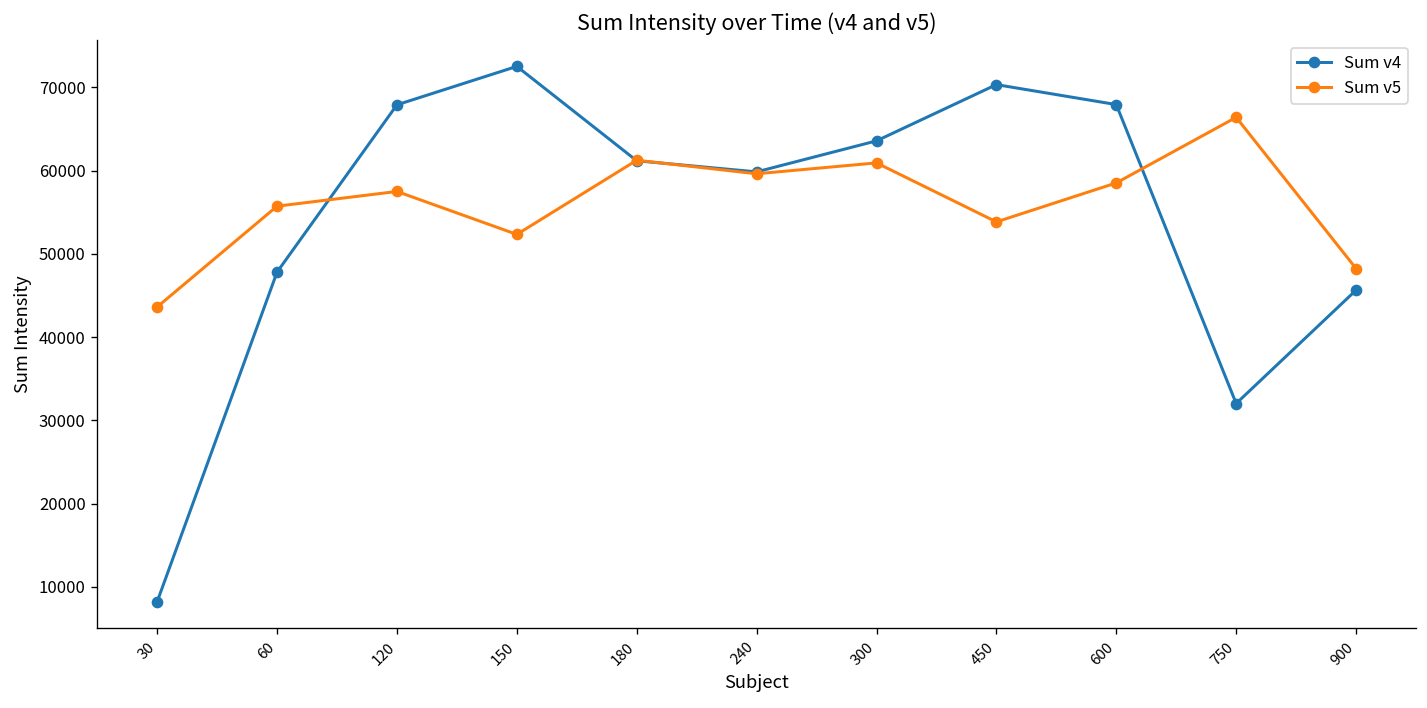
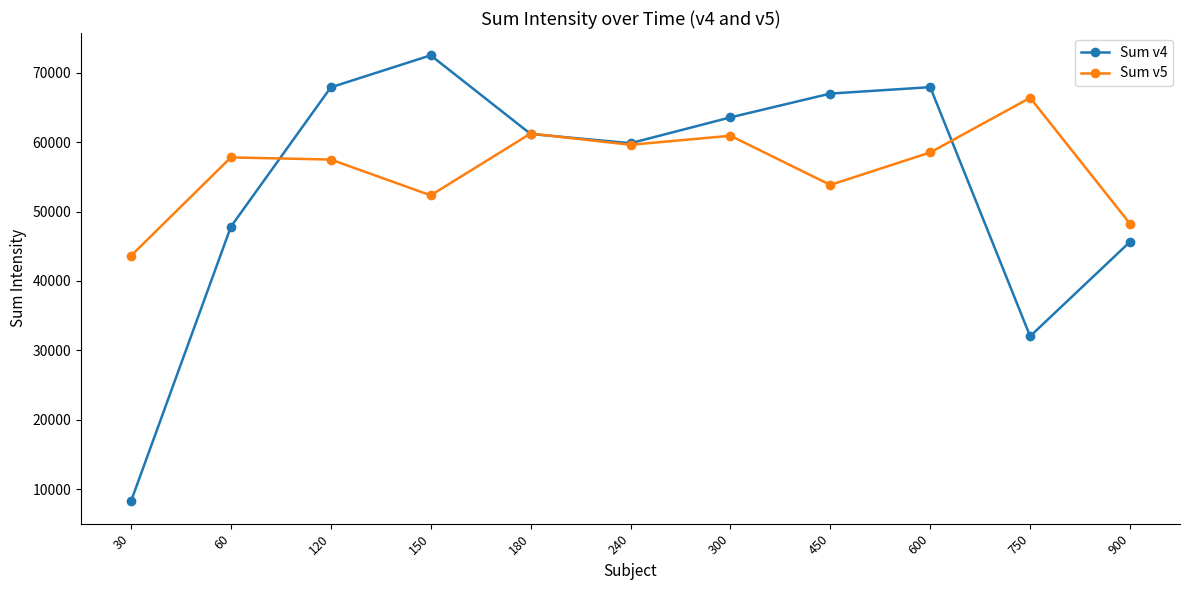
  {
    "Sum v4": {
      "30": 8000,
      "60": 48000,
      "120": 68000,
      "150": 73000,
      "300": 64000,
-     "450": 70000,
+     "450": 67000,
      "600": 68000,
      "750": 32000,
      "900": 46000
    },
    "Sum v5": {
      "30": 44000,
-     "60": 56000,
+     "60": 58000,
      "120": 58000,
      "150": 52000,
      "300": 61000,
      "450": 54000,
      "600": 59000,
      "750": 66000,
      "900": 48000
    }
  }
